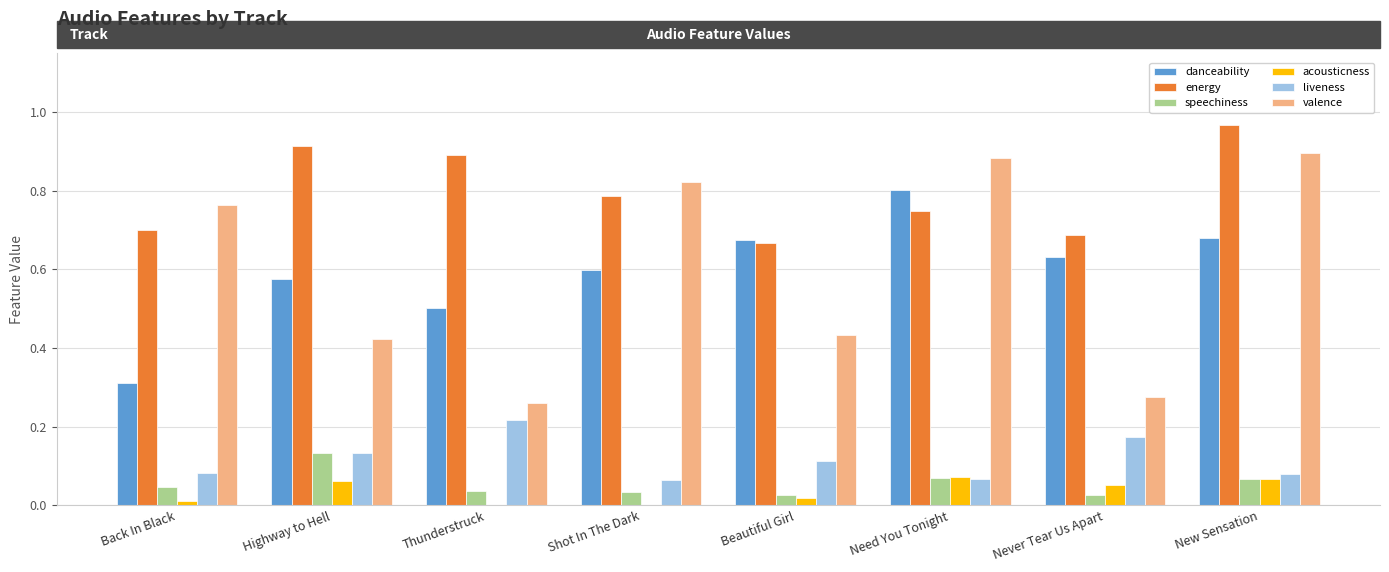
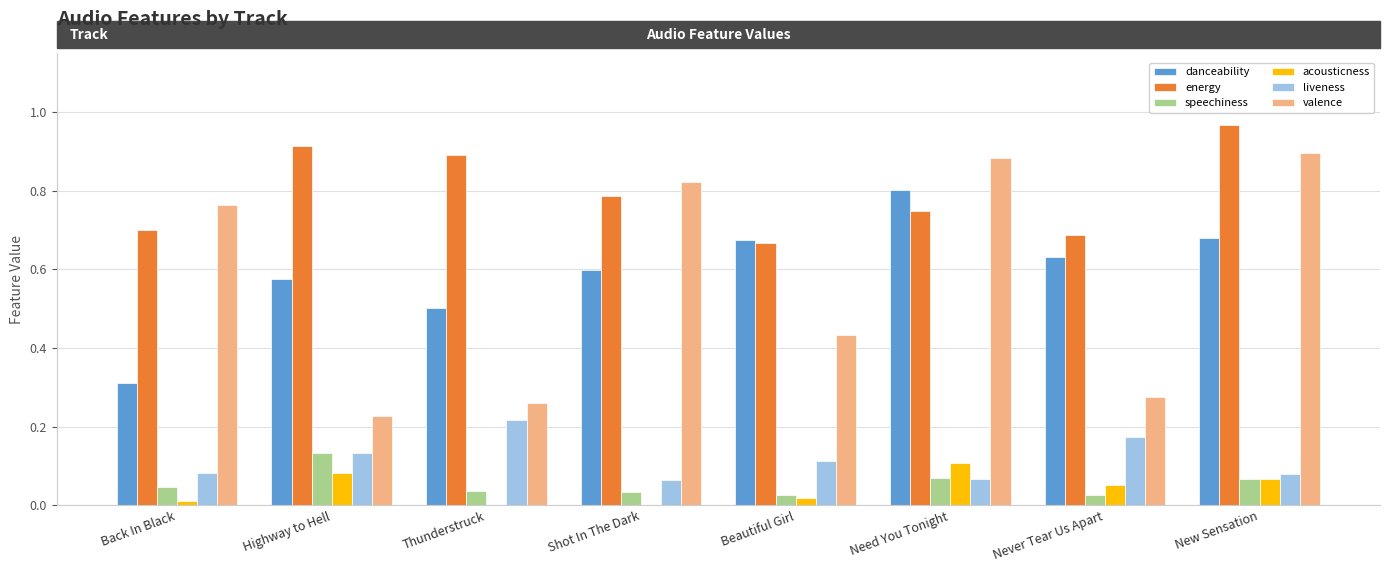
  {
    "danceability": {
      "Back In Black": 0.31,
      "Highway to Hell": 0.57,
      "Thunderstruck": 0.50,
      "Shot In The Dark": 0.60,
      "Beautiful Girl": 0.68,
      "Need You Tonight": 0.80,
      "Never Tear Us Apart": 0.63,
      "New Sensation": 0.68
    },
    "energy": {
      "Back In Black": 0.70,
      "Highway to Hell": 0.91,
      "Thunderstruck": 0.89,
      "Shot In The Dark": 0.79,
      "Beautiful Girl": 0.67,
      "Need You Tonight": 0.75,
      "Never Tear Us Apart": 0.69,
      "New Sensation": 0.97
    },
    "speechiness": {
      "Back In Black": 0.05,
      "Highway to Hell": 0.13,
      "Thunderstruck": 0.04,
      "Shot In The Dark": 0.03,
      "Beautiful Girl": 0.03,
      "Need You Tonight": 0.07,
      "Never Tear Us Apart": 0.03,
      "New Sensation": 0.07
    },
    "acousticness": {
      "Back In Black": 0.01,
-     "Highway to Hell": 0.06,
+     "Highway to Hell": 0.08,
      "Beautiful Girl": 0.02,
-     "Need You Tonight": 0.07,
+     "Need You Tonight": 0.11,
      "Never Tear Us Apart": 0.05,
      "New Sensation": 0.07
    },
    "liveness": {
      "Back In Black": 0.08,
      "Highway to Hell": 0.13,
      "Thunderstruck": 0.22,
      "Shot In The Dark": 0.06,
      "Beautiful Girl": 0.11,
      "Need You Tonight": 0.07,
      "Never Tear Us Apart": 0.17,
      "New Sensation": 0.08
    },
    "valence": {
      "Back In Black": 0.76,
-     "Highway to Hell": 0.42,
+     "Highway to Hell": 0.23,
      "Thunderstruck": 0.26,
      "Shot In The Dark": 0.82,
      "Beautiful Girl": 0.43,
      "Need You Tonight": 0.88,
      "Never Tear Us Apart": 0.28,
      "New Sensation": 0.90
    }
  }
